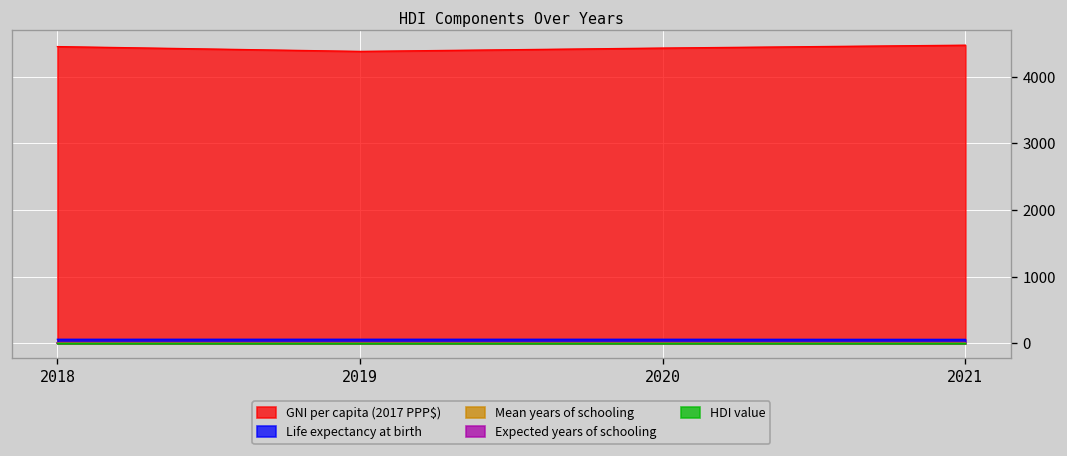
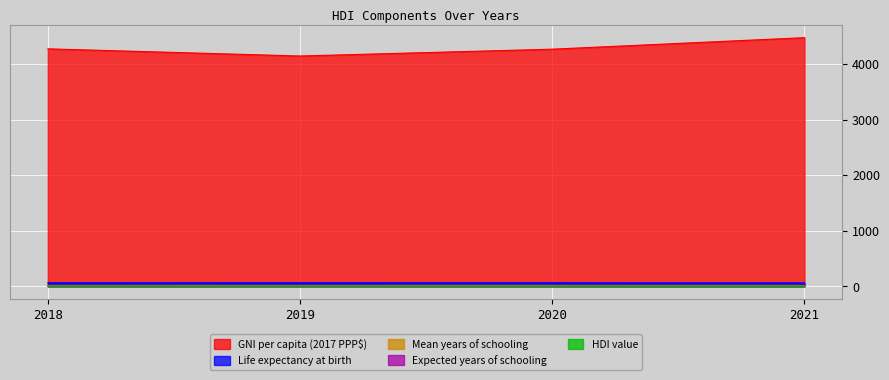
  {
    "GNI per capita (2017 PPP$)": {
-     "2018": 4500,
-     "2019": 4400,
-     "2020": 4400,
+     "2018": 4300,
+     "2019": 4100,
+     "2020": 4300,
      "2021": 4500
    },
    "Life expectancy at birth": {
      "2018": 100,
      "2019": 100,
      "2020": 100,
      "2021": 100
    },
    "HDI value": {
      "2018": 0,
      "2019": 0,
      "2020": 0,
      "2021": 0
    }
  }
